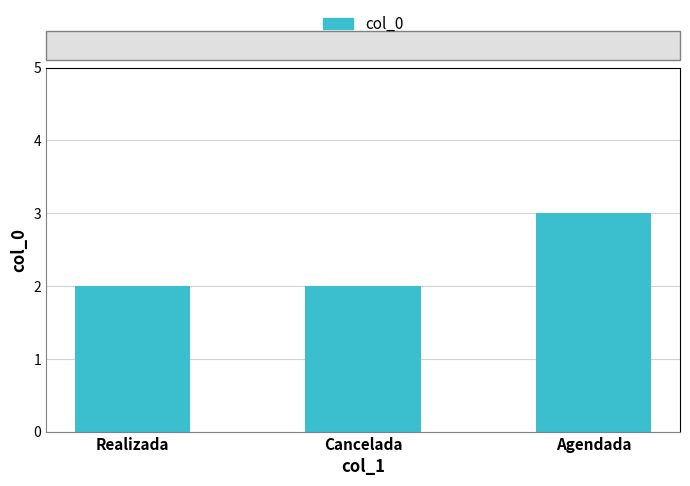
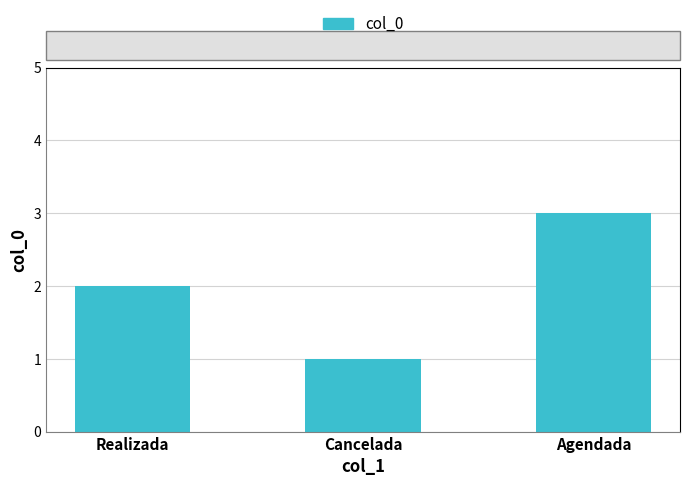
  {
    "Realizada": 2,
-   "Cancelada": 2,
+   "Cancelada": 1,
    "Agendada": 3
  }
